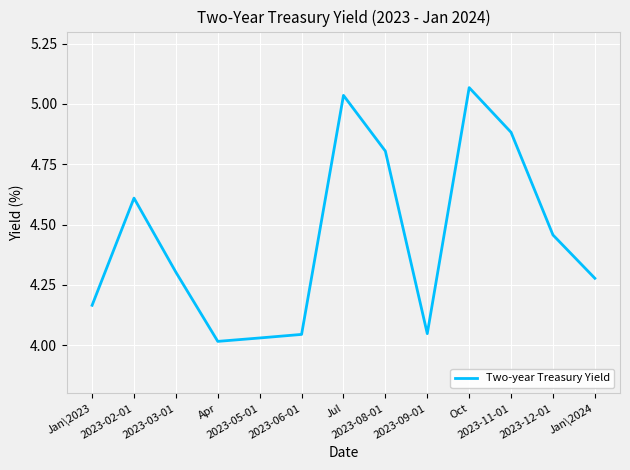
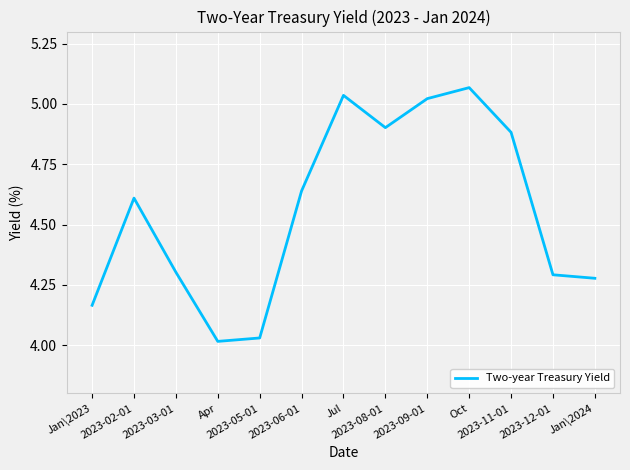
  {
    "Jan\\2023": 4.17,
    "2023-02-01": 4.61,
    "2023-03-01": 4.30,
    "Apr": 4.02,
    "2023-05-01": 4.03,
-   "2023-06-01": 4.04,
+   "2023-06-01": 4.64,
    "Jul": 5.04,
-   "2023-08-01": 4.80,
-   "2023-09-01": 4.05,
+   "2023-08-01": 4.90,
+   "2023-09-01": 5.02,
    "Oct": 5.07,
    "2023-11-01": 4.88,
-   "2023-12-01": 4.46,
+   "2023-12-01": 4.29,
    "Jan\\2024": 4.28
  }
